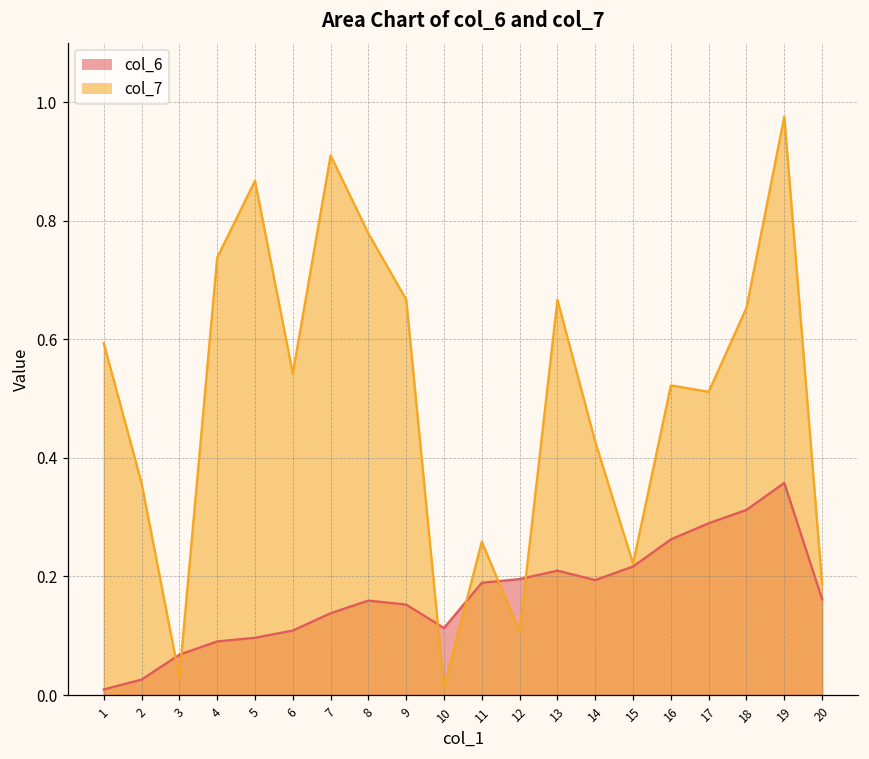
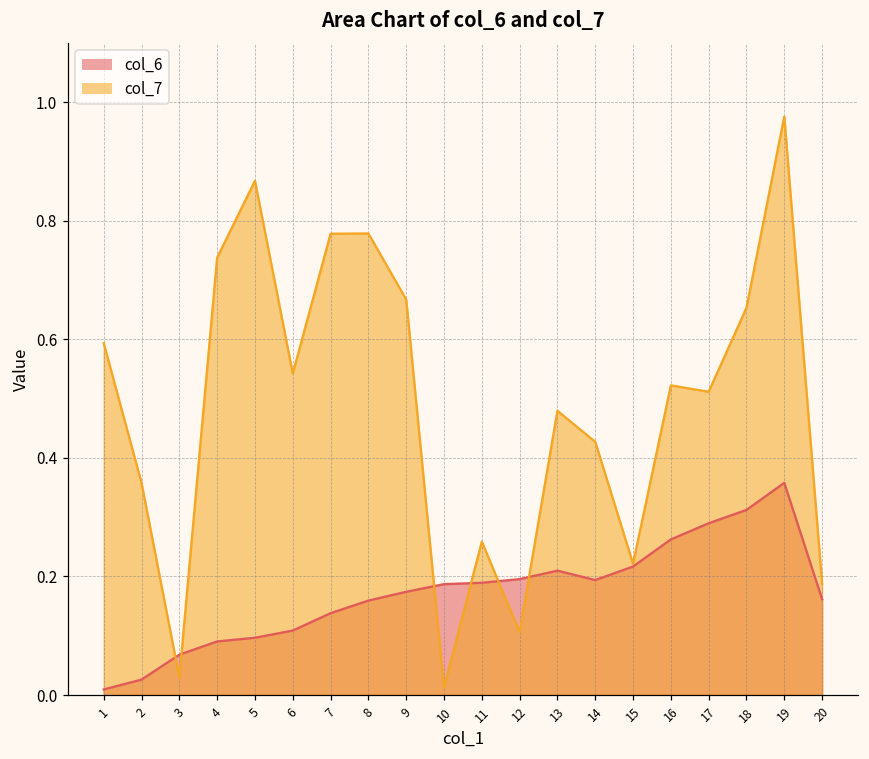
  {
    "col_6": {
      "1": 0.01,
      "2": 0.03,
      "3": 0.07,
      "4": 0.09,
      "5": 0.10,
      "6": 0.11,
      "7": 0.14,
      "8": 0.16,
-     "9": 0.15,
-     "10": 0.11,
+     "9": 0.17,
+     "10": 0.19,
      "11": 0.19,
      "12": 0.20,
      "13": 0.21,
      "14": 0.19,
      "16": 0.26,
      "17": 0.29,
      "18": 0.31,
      "19": 0.36,
      "20": 0.16
    },
    "col_7": {
      "1": 0.59,
      "2": 0.36,
      "3": 0.03,
      "4": 0.74,
      "5": 0.87,
      "6": 0.54,
-     "7": 0.91,
+     "7": 0.78,
      "8": 0.78,
      "9": 0.67,
      "10": 0.01,
      "11": 0.26,
      "12": 0.11,
-     "13": 0.67,
+     "13": 0.48,
      "14": 0.43,
      "16": 0.52,
      "17": 0.51,
      "18": 0.65,
      "19": 0.98,
      "20": 0.19
    }
  }
